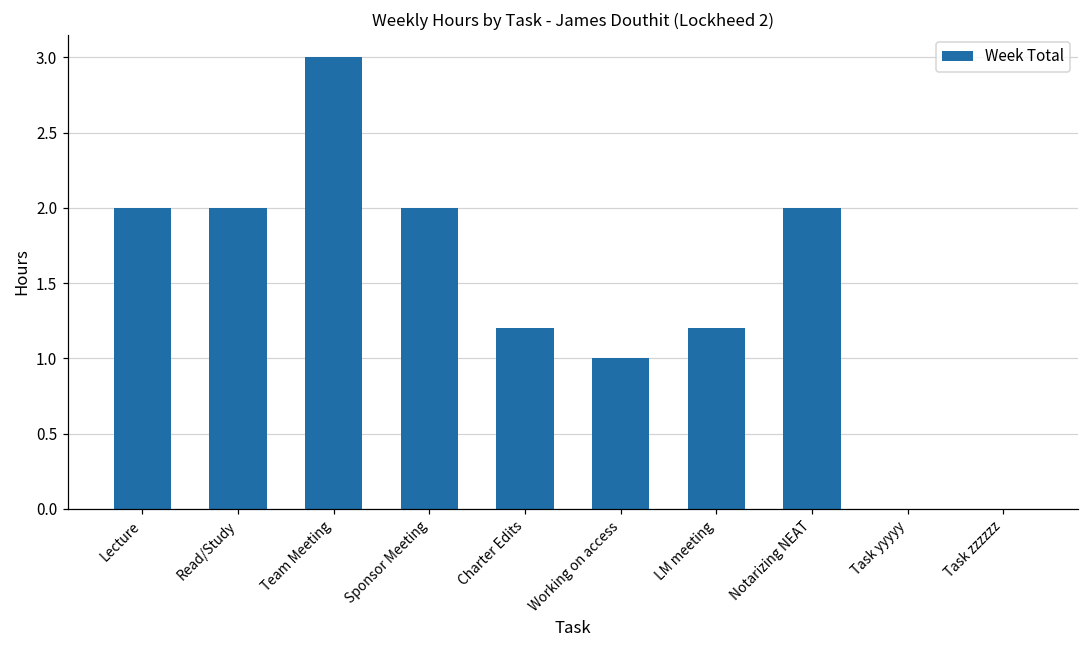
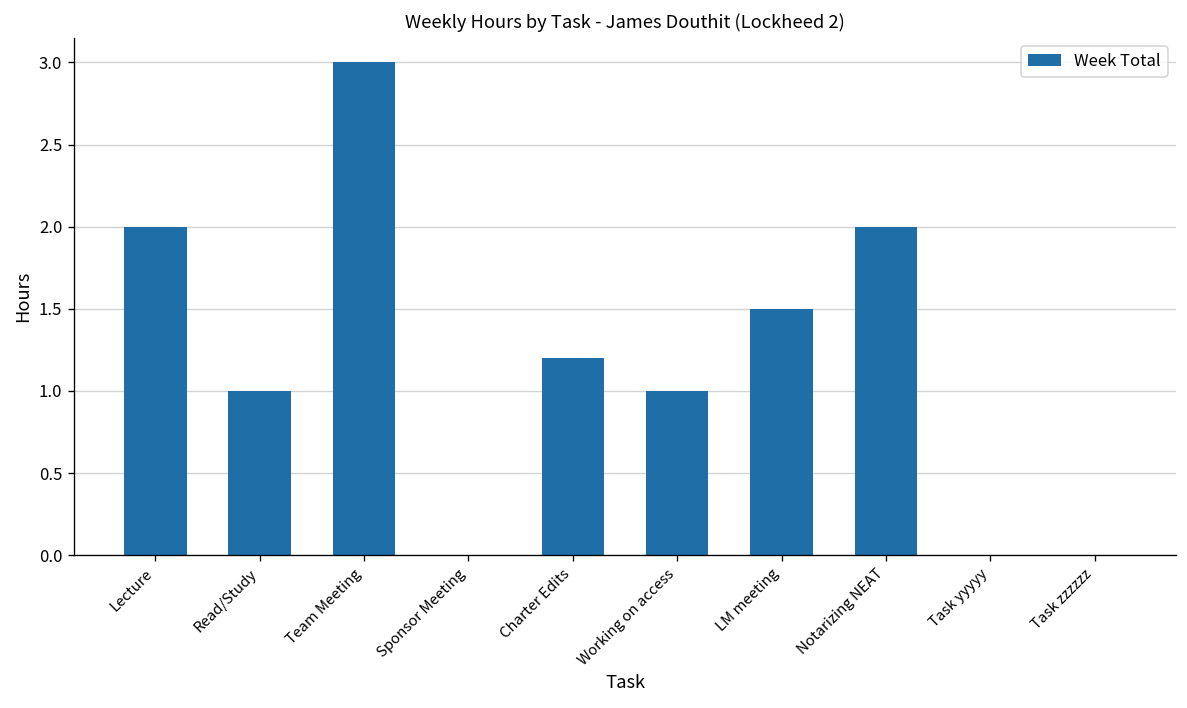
  {
    "Lecture": 2.0,
-   "Read/Study": 2,
+   "Read/Study": 1,
    "Team Meeting": 3.0,
-   "Sponsor Meeting": 2,
+   "Sponsor Meeting": 0,
    "Charter Edits": 1.2,
    "Working on access": 1.0,
-   "LM meeting": 1.2,
+   "LM meeting": 1.5,
    "Notarizing NEAT": 2.0,
    "Task yyyyy": 0.0,
    "Task zzzzzz": 0.0
  }
